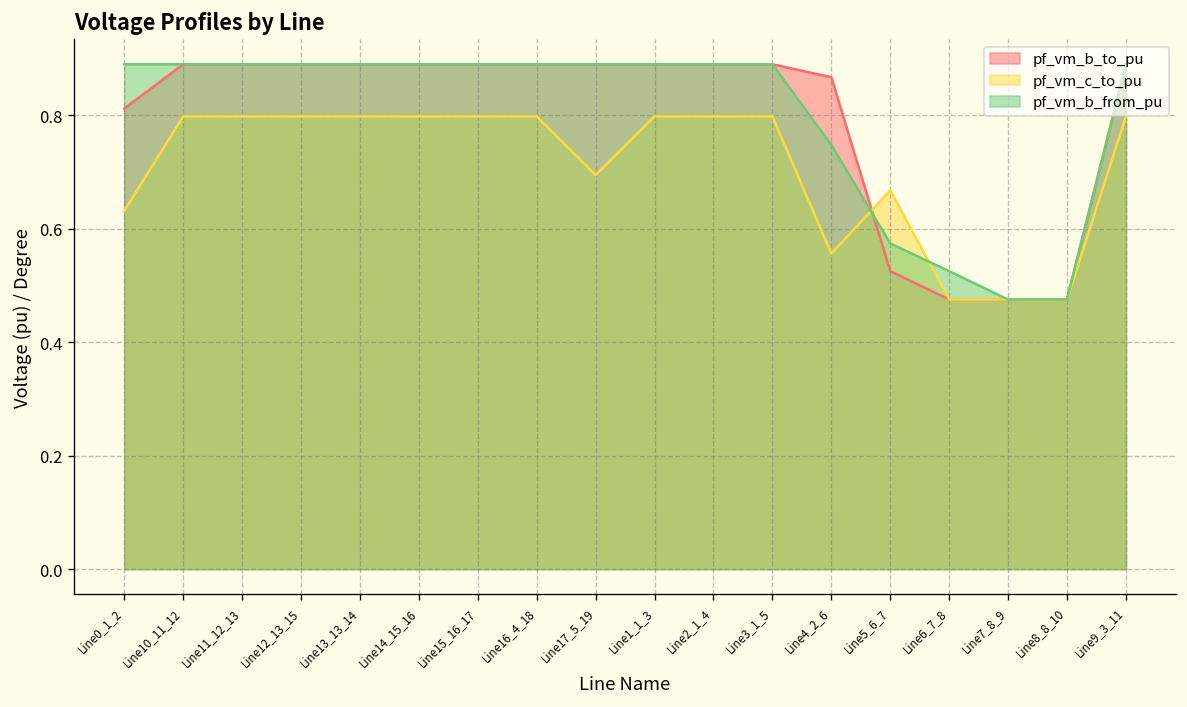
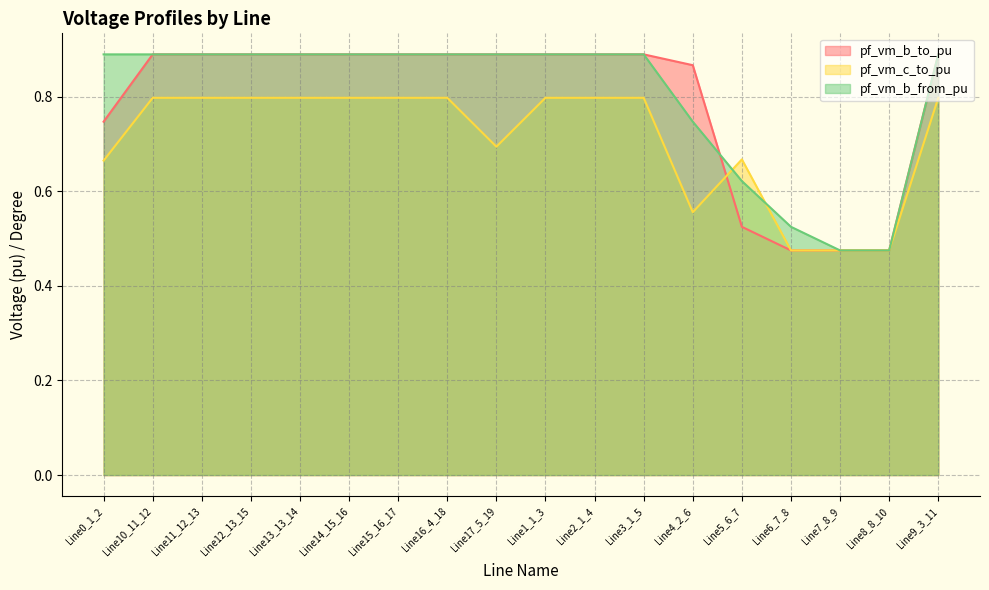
  {
    "pf_vm_b_to_pu": {
-     "Line0_1_2": 0.81,
+     "Line0_1_2": 0.75,
      "Line4_2_6": 0.87,
      "Line5_6_7": 0.52
    },
    "pf_vm_c_to_pu": {
-     "Line0_1_2": 0.63,
+     "Line0_1_2": 0.66,
      "Line10_11_12": 0.80,
      "Line11_12_13": 0.80,
      "Line12_13_15": 0.80,
      "Line13_13_14": 0.80,
      "Line14_15_16": 0.80,
      "Line15_16_17": 0.80,
      "Line16_4_18": 0.80,
      "Line17_5_19": 0.69,
      "Line1_1_3": 0.80,
      "Line2_1_4": 0.80,
      "Line3_1_5": 0.80,
      "Line4_2_6": 0.56,
      "Line5_6_7": 0.67
    },
    "pf_vm_b_from_pu": {
      "Line0_1_2": 0.89,
      "Line4_2_6": 0.75,
-     "Line5_6_7": 0.57,
+     "Line5_6_7": 0.62,
      "Line6_7_8": 0.52
    }
  }
